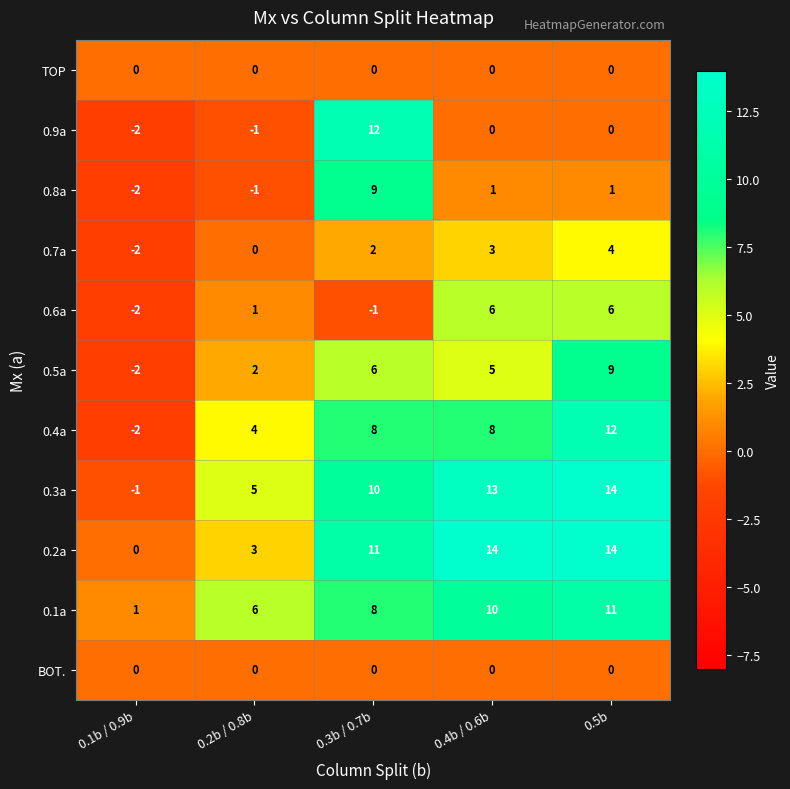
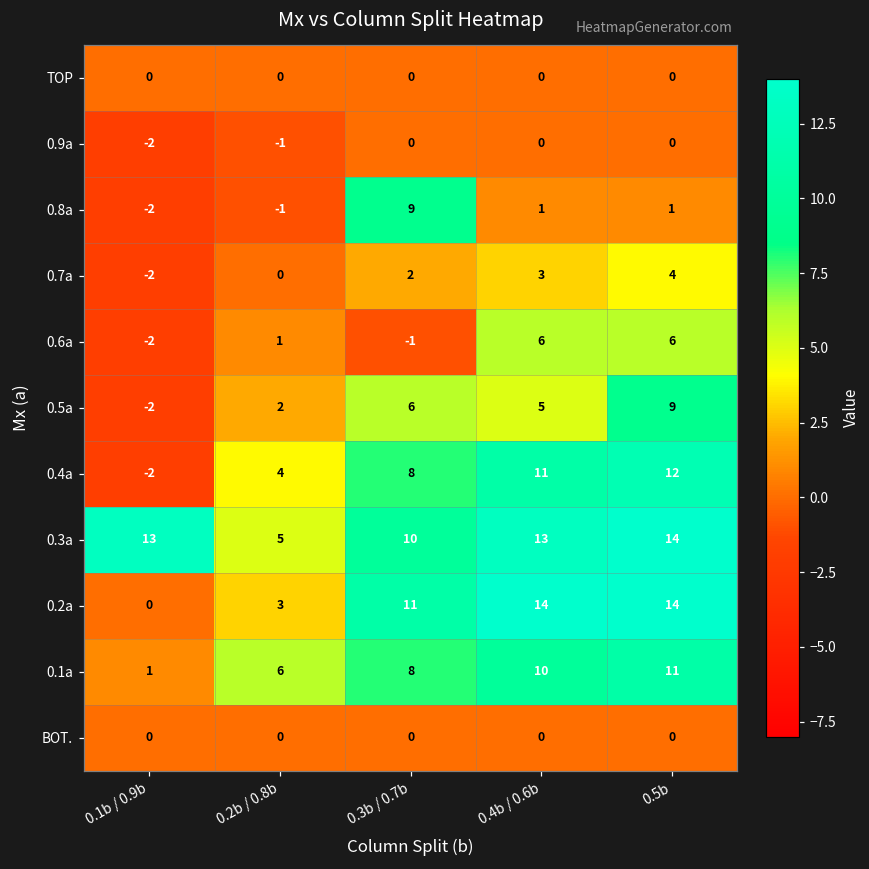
  {
    "TOP": {
      "0.1b / 0.9b": 0,
      "0.2b / 0.8b": 0,
      "0.3b / 0.7b": 0,
      "0.4b / 0.6b": 0,
      "0.5b": 0
    },
    "0.9a": {
      "0.1b / 0.9b": -2,
      "0.2b / 0.8b": -1,
-     "0.3b / 0.7b": 12,
+     "0.3b / 0.7b": 0,
      "0.4b / 0.6b": 0,
      "0.5b": 0
    },
    "0.8a": {
      "0.1b / 0.9b": -2,
      "0.2b / 0.8b": -1,
      "0.3b / 0.7b": 9,
      "0.4b / 0.6b": 1,
      "0.5b": 1
    },
    "0.7a": {
      "0.1b / 0.9b": -2,
      "0.2b / 0.8b": 0,
      "0.3b / 0.7b": 2,
      "0.4b / 0.6b": 3,
      "0.5b": 4
    },
    "0.6a": {
      "0.1b / 0.9b": -2,
      "0.2b / 0.8b": 1,
      "0.3b / 0.7b": -1,
      "0.4b / 0.6b": 6,
      "0.5b": 6
    },
    "0.5a": {
      "0.1b / 0.9b": -2,
      "0.2b / 0.8b": 2,
      "0.3b / 0.7b": 6,
      "0.4b / 0.6b": 5,
      "0.5b": 9
    },
    "0.4a": {
      "0.1b / 0.9b": -2,
      "0.2b / 0.8b": 4,
      "0.3b / 0.7b": 8,
-     "0.4b / 0.6b": 8,
+     "0.4b / 0.6b": 11,
      "0.5b": 12
    },
    "0.3a": {
-     "0.1b / 0.9b": -1,
+     "0.1b / 0.9b": 13,
      "0.2b / 0.8b": 5,
      "0.3b / 0.7b": 10,
      "0.4b / 0.6b": 13,
      "0.5b": 14
    },
    "0.2a": {
      "0.1b / 0.9b": 0,
      "0.2b / 0.8b": 3,
      "0.3b / 0.7b": 11,
      "0.4b / 0.6b": 14,
      "0.5b": 14
    },
    "0.1a": {
      "0.1b / 0.9b": 1,
      "0.2b / 0.8b": 6,
      "0.3b / 0.7b": 8,
      "0.4b / 0.6b": 10,
      "0.5b": 11
    },
    "BOT.": {
      "0.1b / 0.9b": 0,
      "0.2b / 0.8b": 0,
      "0.3b / 0.7b": 0,
      "0.4b / 0.6b": 0,
      "0.5b": 0
    }
  }
